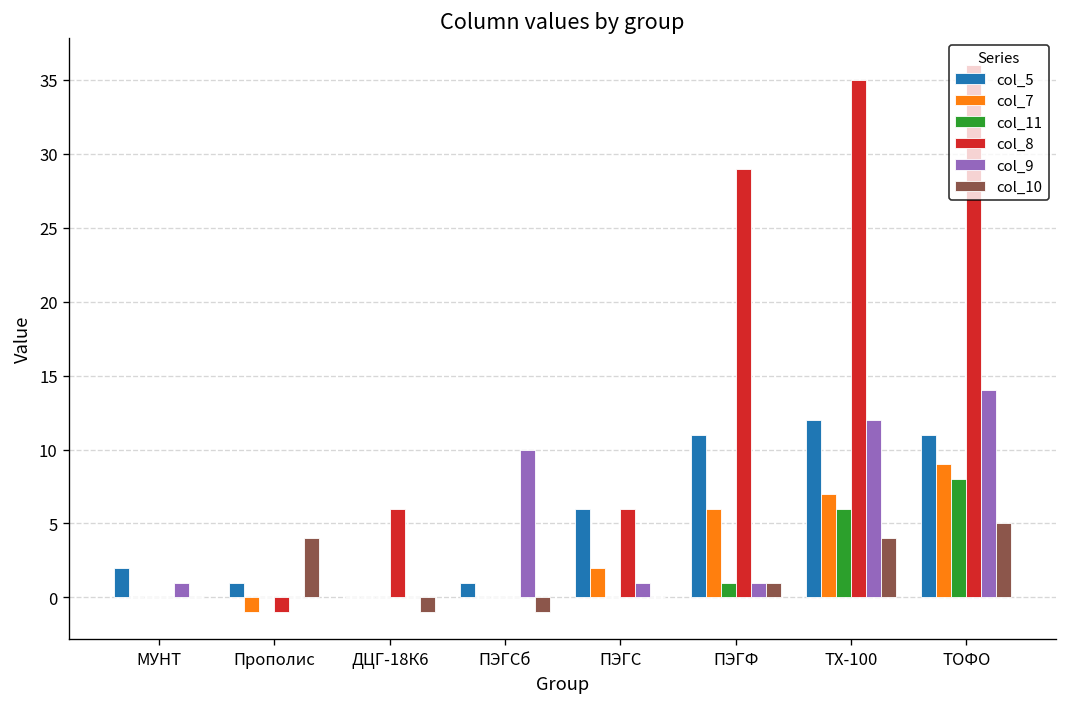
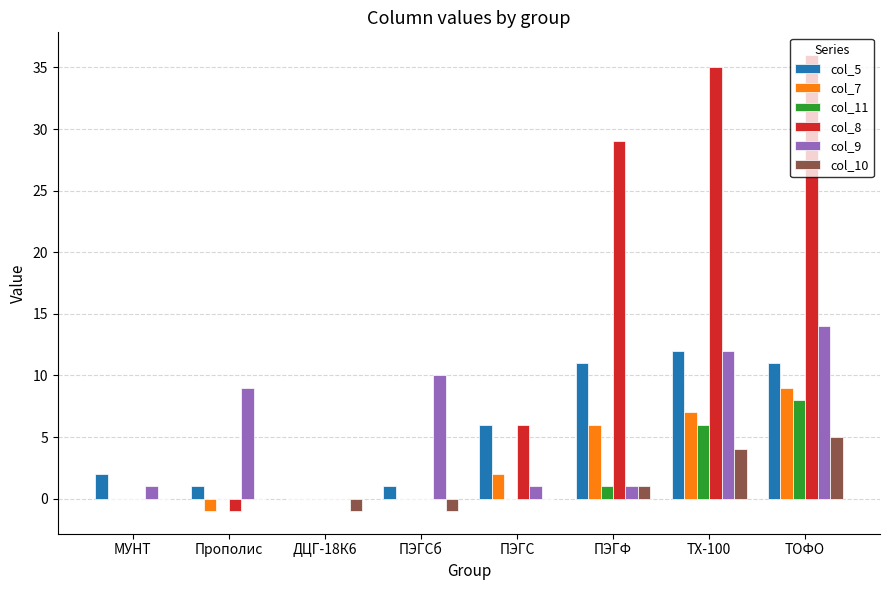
  {
    "col_5": {
      "МУНТ": 2,
      "Прополис": 1,
      "ДЦГ-18К6": 0,
      "ПЭГСб": 1,
      "ПЭГС": 6,
      "ПЭГФ": 11,
      "ТХ-100": 12,
      "ТОФО": 11
    },
    "col_7": {
      "МУНТ": 0,
      "Прополис": -1,
      "ДЦГ-18К6": 0,
      "ПЭГСб": 0,
      "ПЭГС": 2,
      "ПЭГФ": 6,
      "ТХ-100": 7,
      "ТОФО": 9
    },
    "col_11": {
      "МУНТ": 0,
      "Прополис": 0,
      "ДЦГ-18К6": 0,
      "ПЭГСб": 0,
      "ПЭГС": 0,
      "ПЭГФ": 1,
      "ТХ-100": 6,
      "ТОФО": 8
    },
    "col_8": {
      "МУНТ": 0,
      "Прополис": -1,
-     "ДЦГ-18К6": 6,
+     "ДЦГ-18К6": 0,
      "ПЭГСб": 0,
      "ПЭГС": 6,
      "ПЭГФ": 29,
      "ТХ-100": 35
    },
    "col_9": {
      "МУНТ": 1,
-     "Прополис": 0,
+     "Прополис": 9,
      "ДЦГ-18К6": 0,
      "ПЭГСб": 10,
      "ПЭГС": 1,
      "ПЭГФ": 1,
      "ТХ-100": 12,
      "ТОФО": 14
    },
    "col_10": {
      "МУНТ": 0,
-     "Прополис": 4,
+     "Прополис": 0,
      "ДЦГ-18К6": -1,
      "ПЭГСб": -1,
      "ПЭГС": 0,
      "ПЭГФ": 1,
      "ТХ-100": 4,
      "ТОФО": 5
    }
  }
